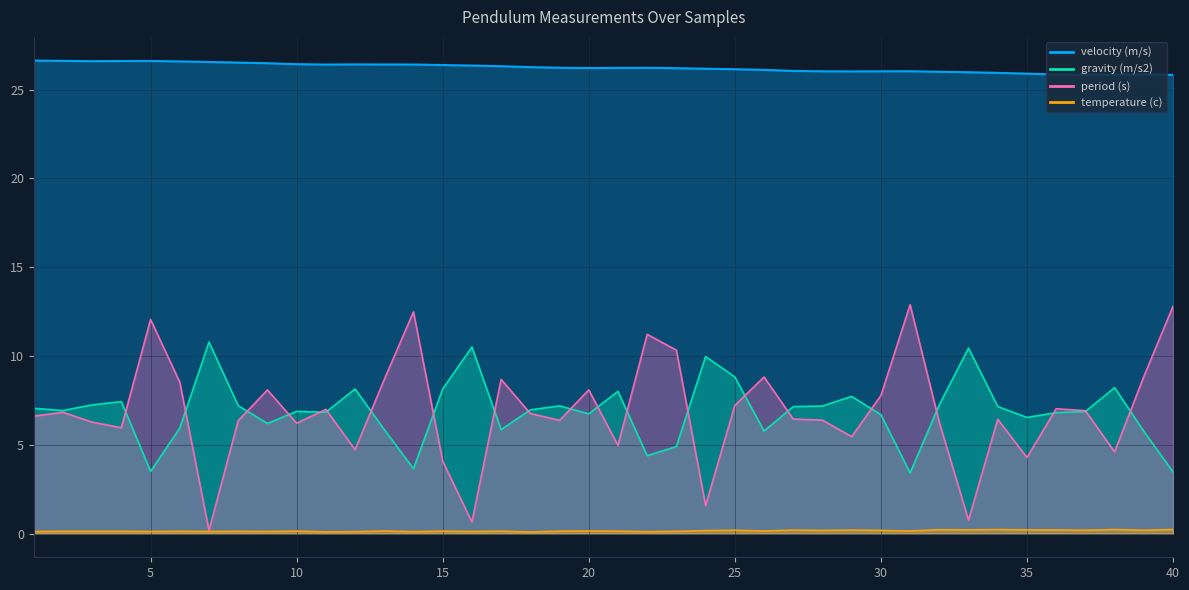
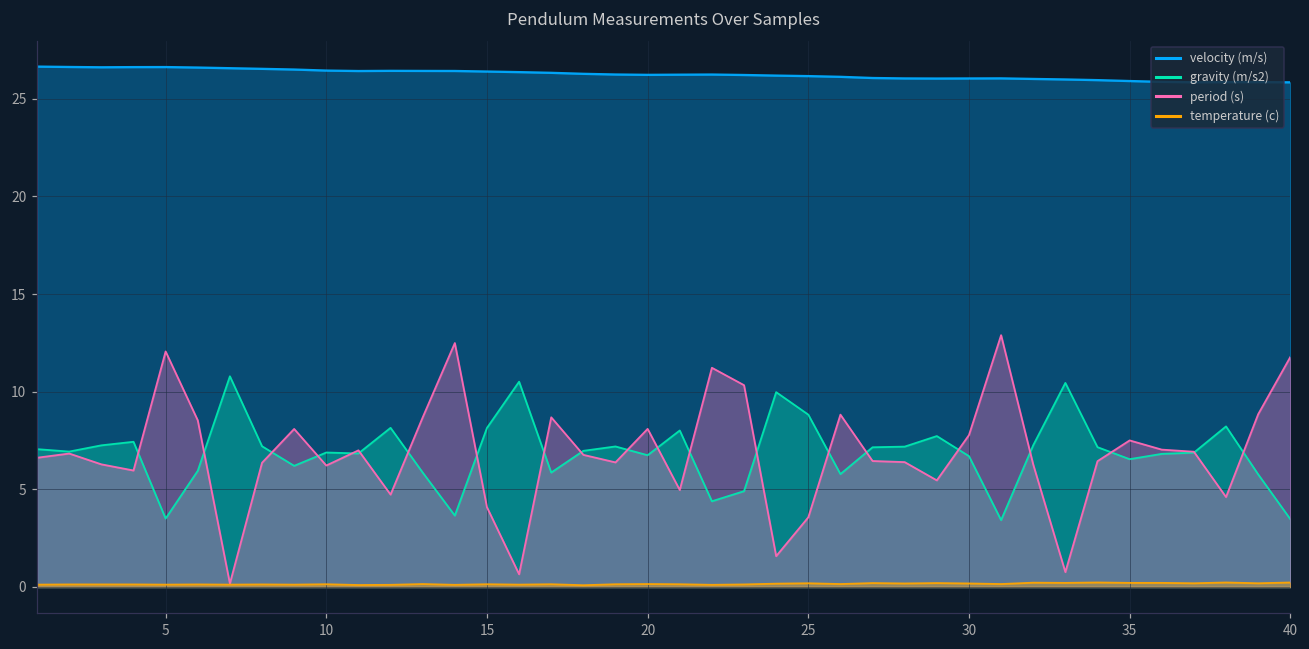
  {
    "period (s)": {
      "5": 12.1,
      "10": 6.2,
      "15": 4.1,
      "20": 8.1,
-     "25": 7.2,
+     "25": 3.6,
      "30": 7.8,
-     "35": 4.3,
-     "40": 12.8
+     "35": 7.5,
+     "40": 11.8
    },
    "temperature (c)": {
      "5": 0.1,
      "10": 0.1,
      "15": 0.1,
      "20": 0.1,
      "25": 0.2,
      "30": 0.2,
      "35": 0.2,
      "40": 0.2
    }
  }
